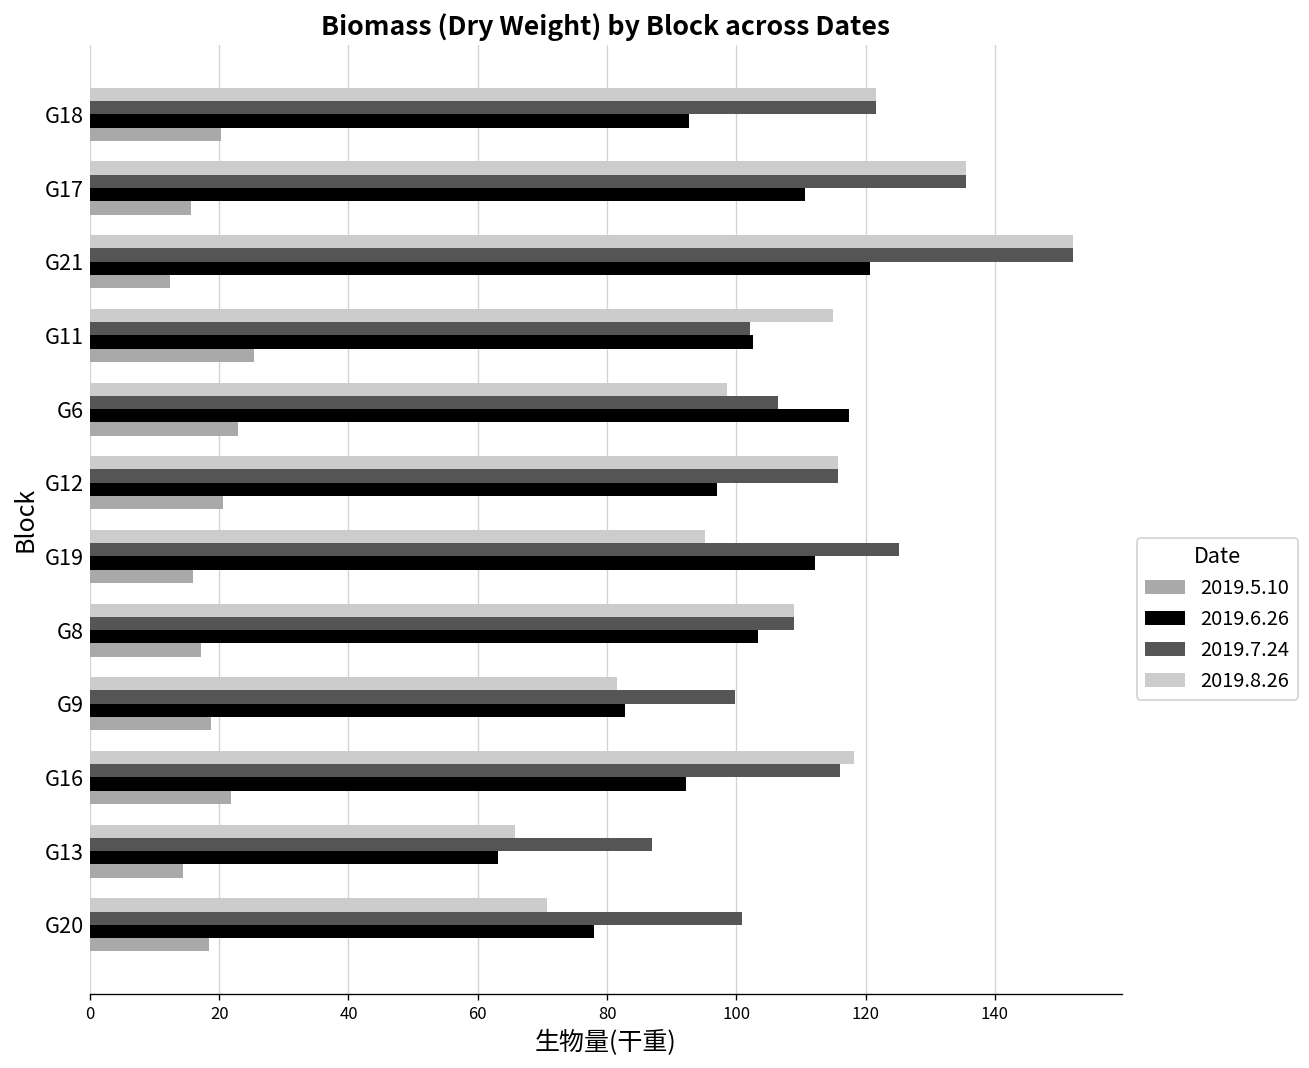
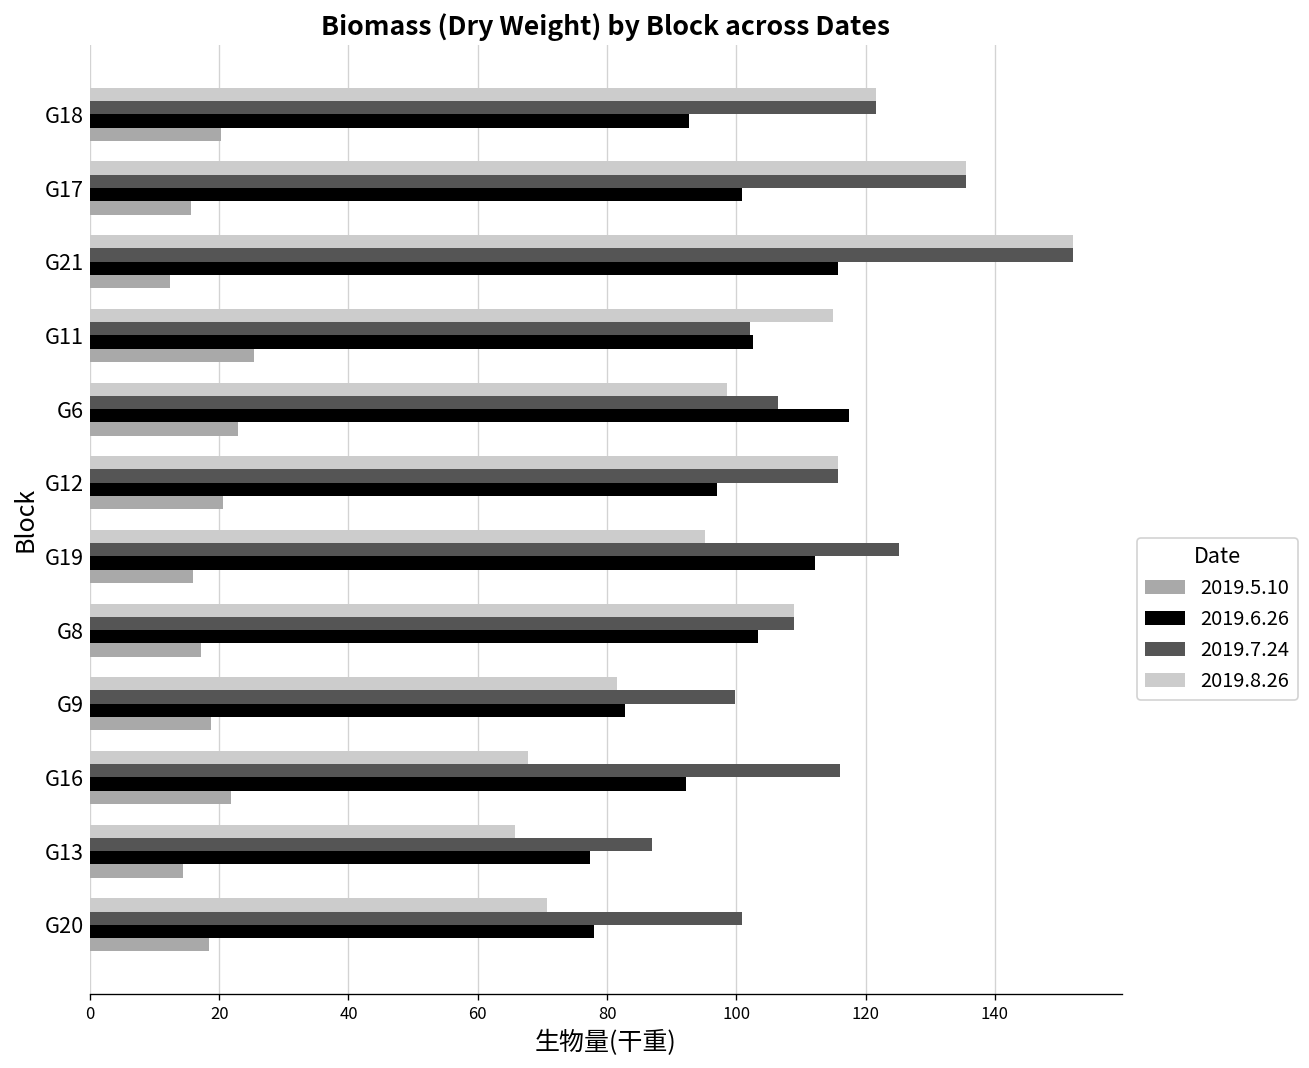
  {
    "2019.5.10": {
      "G18": 20,
      "G17": 16,
      "G21": 12,
      "G11": 25,
      "G6": 23,
      "G12": 21,
      "G19": 16,
      "G8": 17,
      "G9": 19,
      "G16": 22,
      "G13": 14,
      "G20": 18
    },
    "2019.6.26": {
      "G18": 93,
-     "G17": 111,
-     "G21": 121,
+     "G17": 101,
+     "G21": 116,
      "G11": 103,
      "G6": 117,
      "G12": 97,
      "G19": 112,
      "G8": 103,
      "G9": 83,
      "G16": 92,
-     "G13": 63,
+     "G13": 77,
      "G20": 78
    },
    "2019.7.24": {
      "G18": 122,
      "G17": 136,
      "G21": 152,
      "G11": 102,
      "G6": 106,
      "G12": 116,
      "G19": 125,
      "G8": 109,
      "G9": 100,
      "G16": 116,
      "G13": 87,
      "G20": 101
    },
    "2019.8.26": {
      "G18": 122,
      "G17": 136,
      "G21": 152,
      "G11": 115,
      "G6": 99,
      "G12": 116,
      "G19": 95,
      "G8": 109,
      "G9": 82,
-     "G16": 118,
+     "G16": 68,
      "G13": 66,
      "G20": 71
    }
  }
